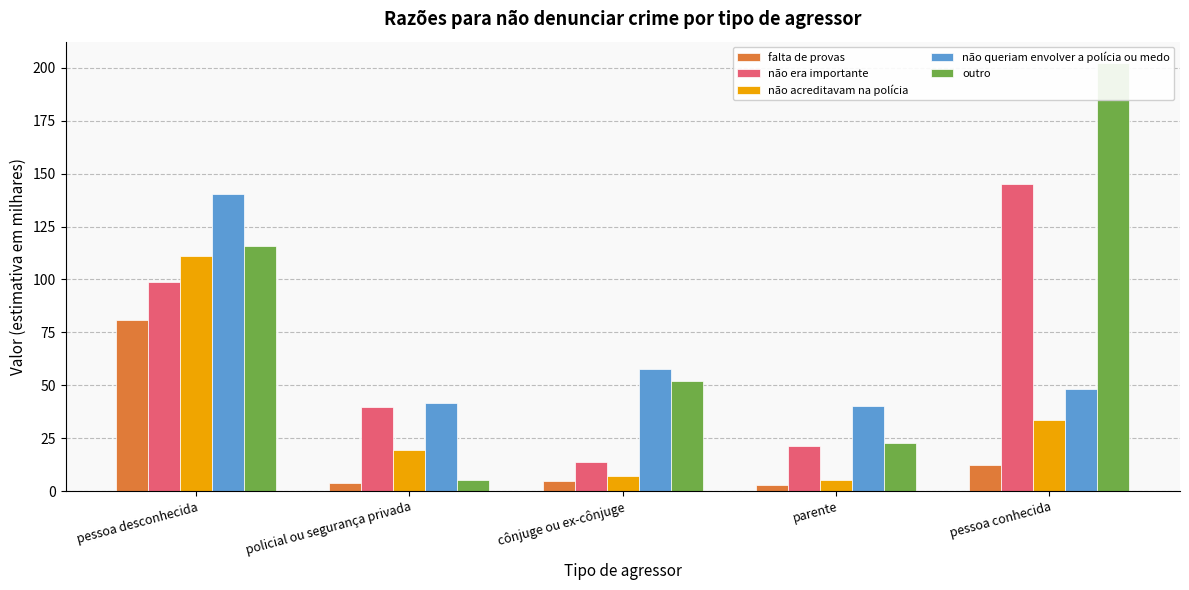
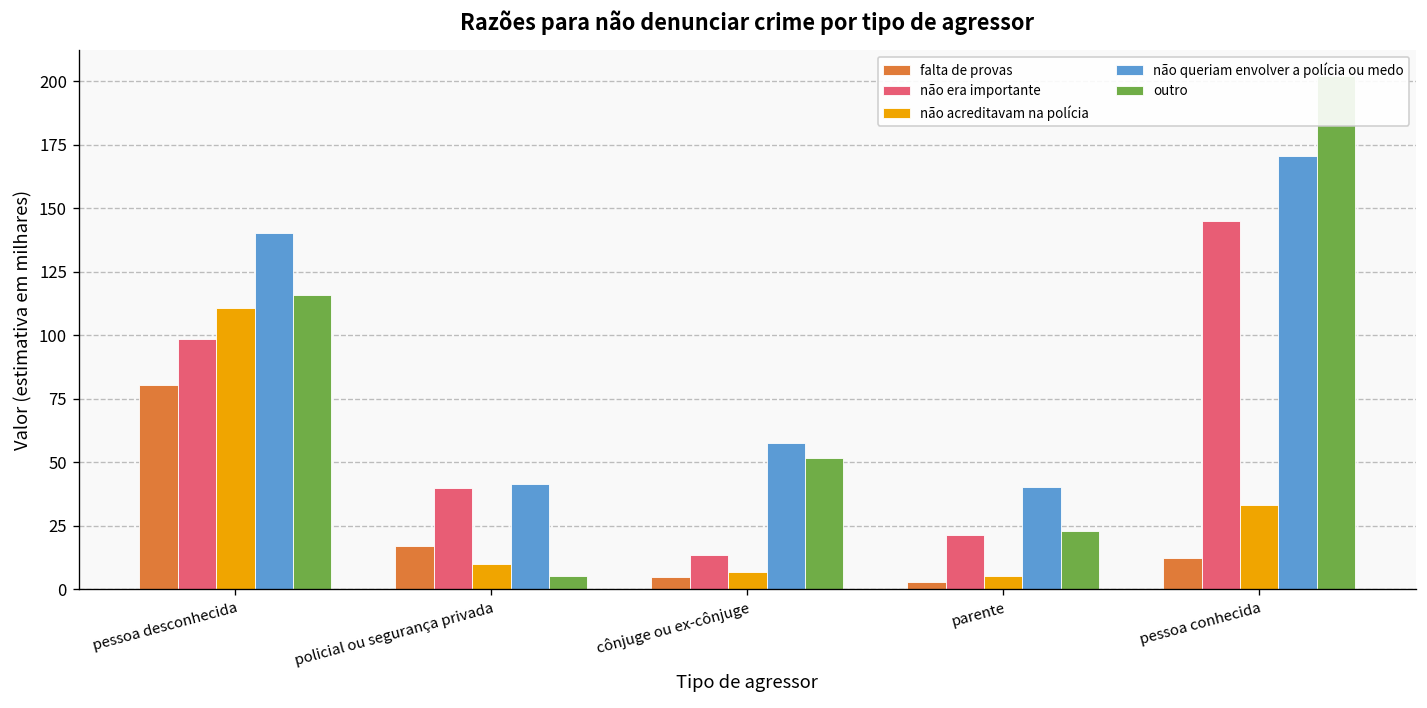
  {
    "falta de provas": {
      "pessoa desconhecida": 81,
-     "policial ou segurança privada": 4,
+     "policial ou segurança privada": 17,
      "cônjuge ou ex-cônjuge": 5,
      "parente": 3,
      "pessoa conhecida": 12
    },
    "não era importante": {
      "pessoa desconhecida": 99,
      "policial ou segurança privada": 40,
      "cônjuge ou ex-cônjuge": 14,
      "parente": 21,
      "pessoa conhecida": 145
    },
    "não acreditavam na polícia": {
      "pessoa desconhecida": 111,
-     "policial ou segurança privada": 19,
+     "policial ou segurança privada": 10,
      "cônjuge ou ex-cônjuge": 7,
      "parente": 5,
      "pessoa conhecida": 33
    },
    "não queriam envolver a polícia ou medo": {
      "pessoa desconhecida": 140,
      "policial ou segurança privada": 42,
      "cônjuge ou ex-cônjuge": 58,
      "parente": 40,
-     "pessoa conhecida": 48
+     "pessoa conhecida": 171
    },
    "outro": {
      "pessoa desconhecida": 116,
      "policial ou segurança privada": 5,
      "cônjuge ou ex-cônjuge": 52,
      "parente": 23
    }
  }
